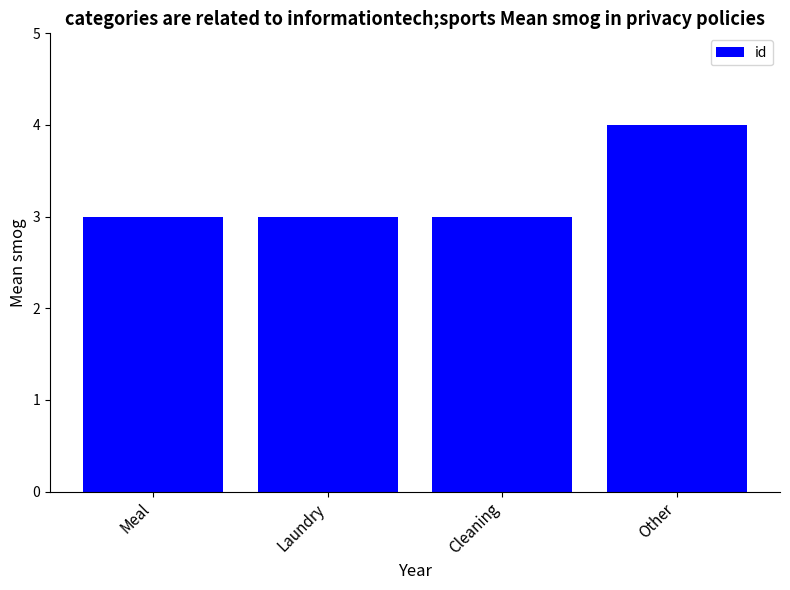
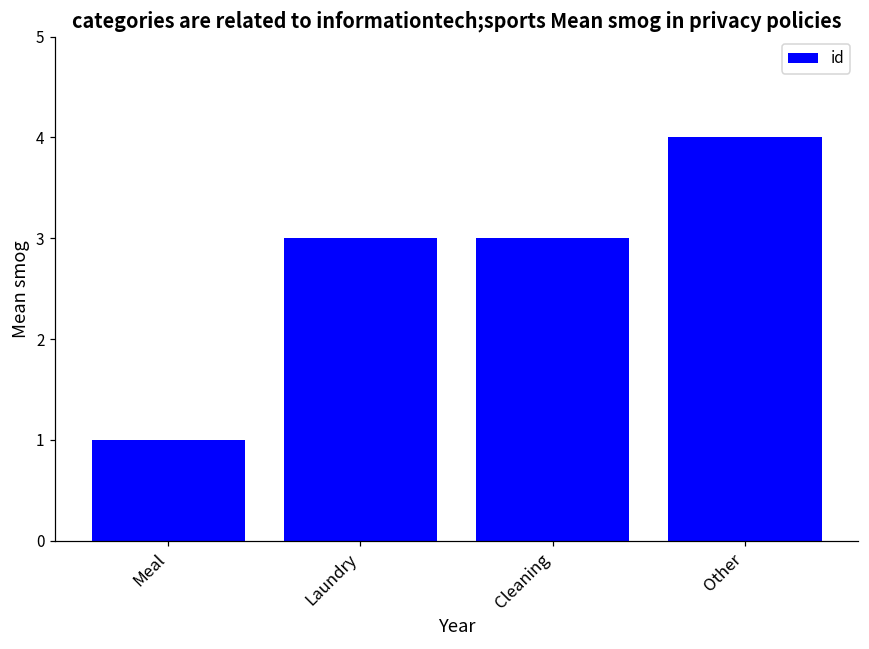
  {
-   "Meal": 3,
+   "Meal": 1,
    "Laundry": 3,
    "Cleaning": 3,
    "Other": 4
  }
